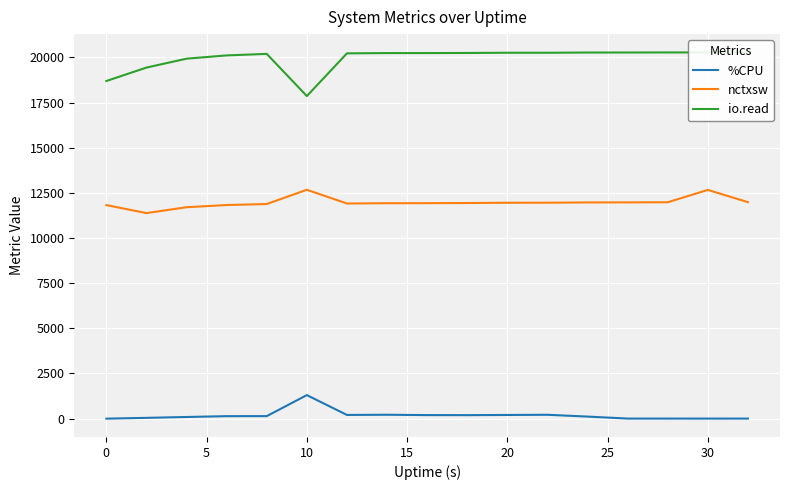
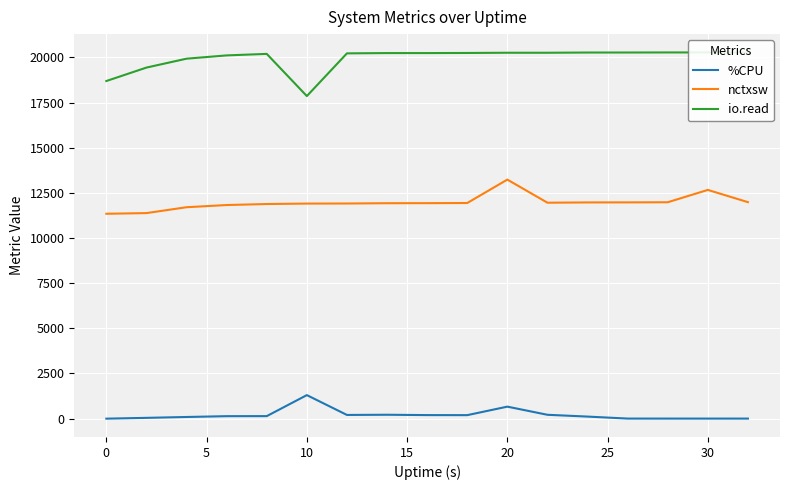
  {
    "%CPU": {
      "0": 0,
      "10": 1300,
-     "20": 200,
+     "20": 700,
      "30": 0
    },
    "nctxsw": {
-     "0": 11800,
-     "10": 12700,
-     "20": 12000,
+     "0": 11300,
+     "10": 11900,
+     "20": 13200,
      "30": 12700
    },
    "io.read": {
      "0": 18700,
      "10": 17900,
      "20": 20300
    }
  }
